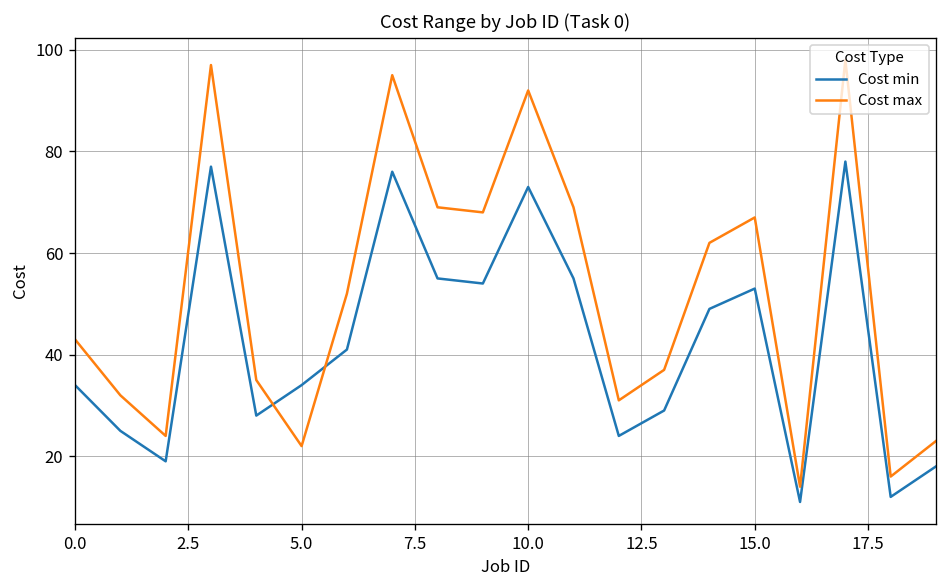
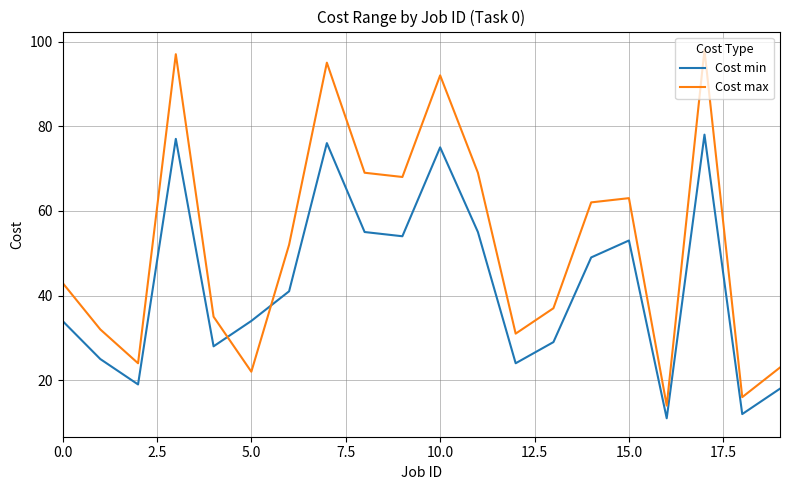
  {
    "Cost min": {
      "0.0": 34,
      "5.0": 34,
-     "10.0": 73,
+     "10.0": 75,
      "15.0": 53
    },
    "Cost max": {
      "0.0": 43,
      "5.0": 22,
      "10.0": 92,
-     "15.0": 67
+     "15.0": 63
    }
  }
